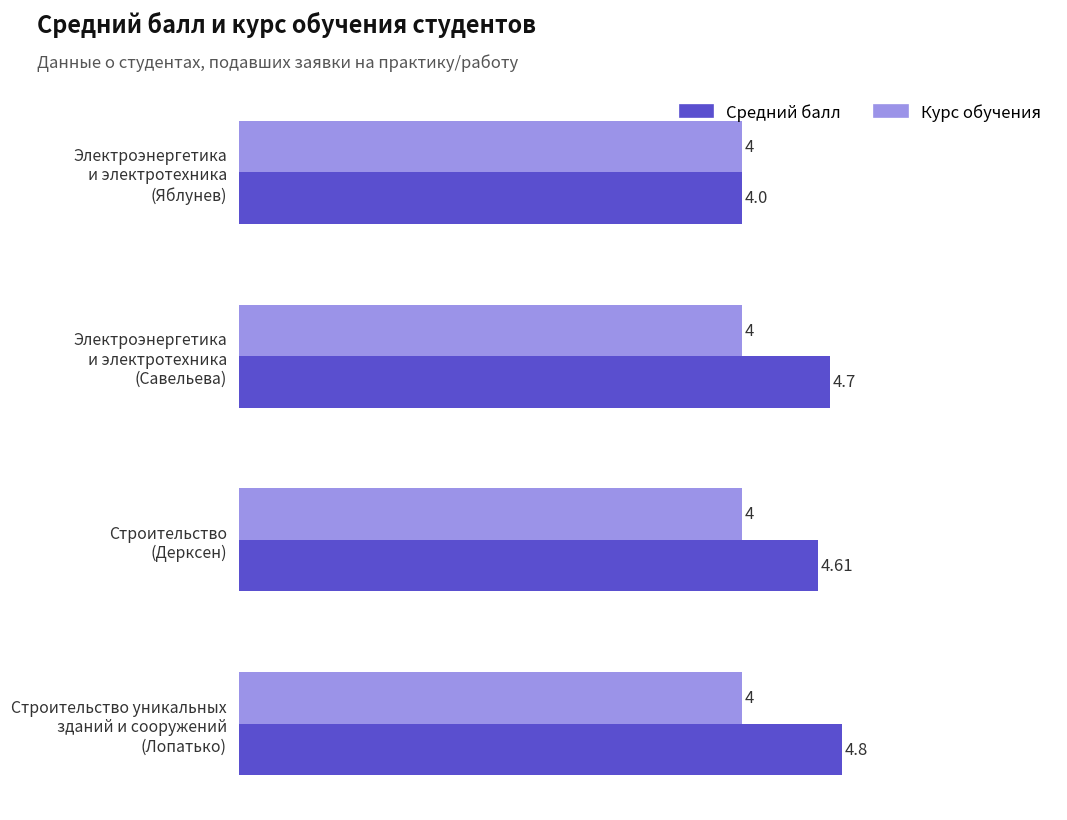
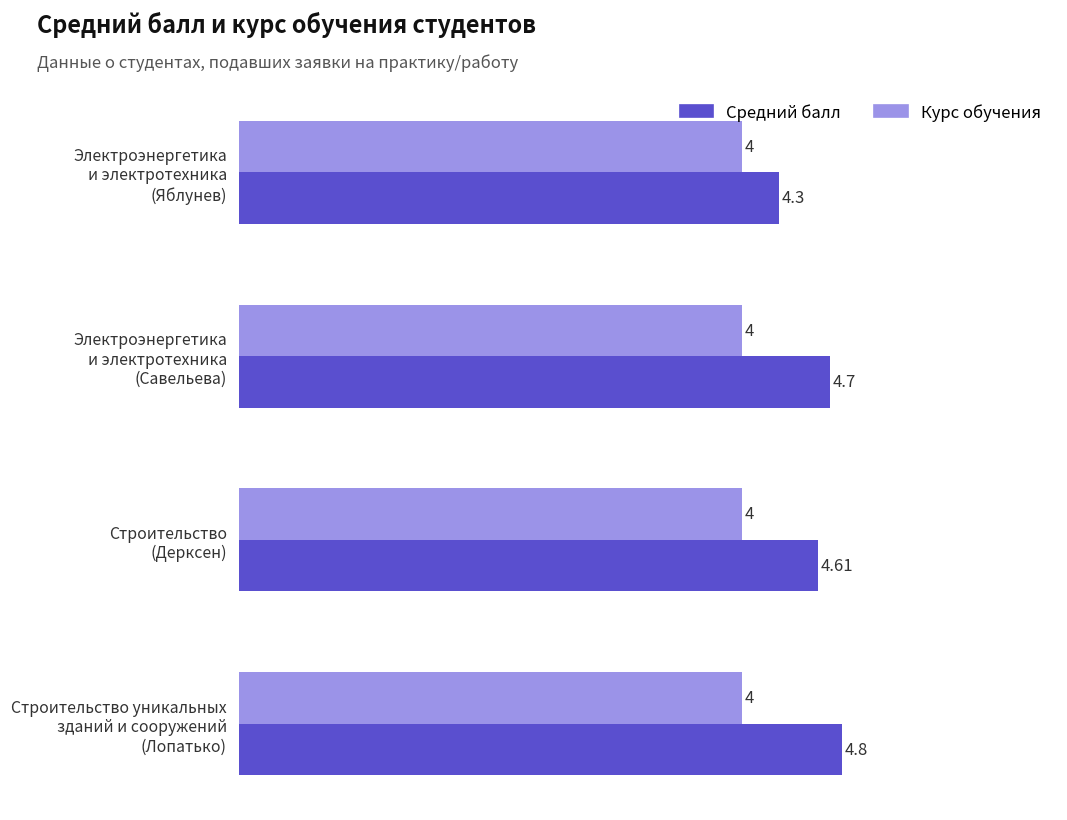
  {
    "Средний балл": {
-     "Электроэнергетика и электротехника (Яблунев)": 4.0,
+     "Электроэнергетика и электротехника (Яблунев)": 4.3,
      "Электроэнергетика и электротехника (Савельева)": 4.7,
      "Строительство (Дерксен)": 4.61,
      "Строительство уникальных зданий и сооружений (Лопатько)": 4.8
    },
    "Курс обучения": {
      "Электроэнергетика и электротехника (Яблунев)": 4,
      "Электроэнергетика и электротехника (Савельева)": 4,
      "Строительство (Дерксен)": 4,
      "Строительство уникальных зданий и сооружений (Лопатько)": 4
    }
  }
